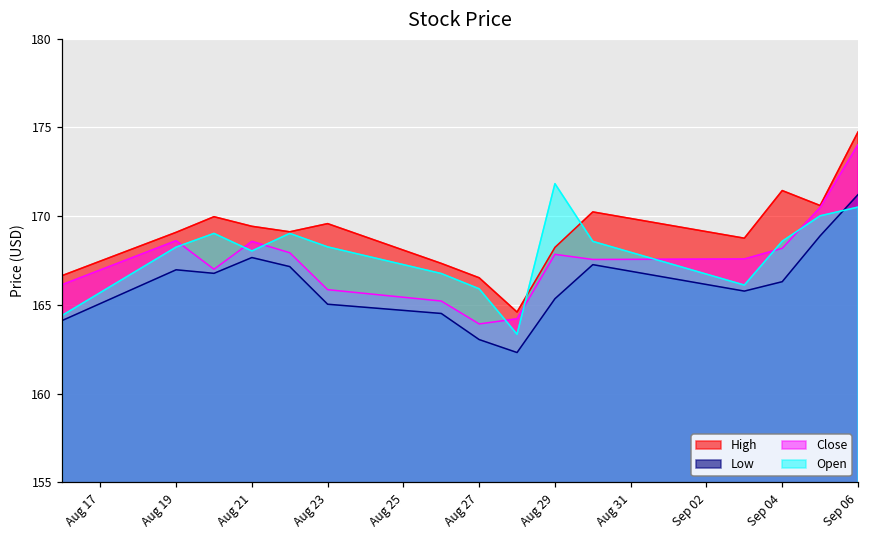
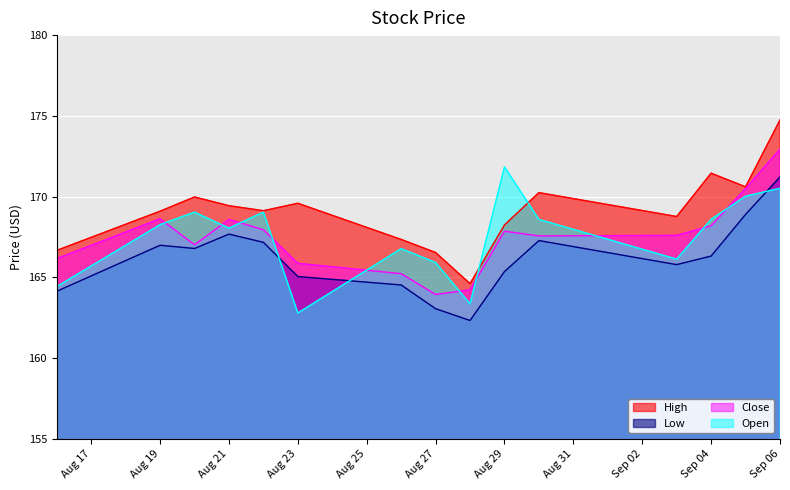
  {
    "High": {
      "Aug 19": 169.1,
      "Aug 21": 169.4,
      "Aug 23": 169.6,
      "Aug 27": 166.5,
      "Aug 29": 168.2,
      "Sep 04": 171.4,
      "Sep 06": 174.7
    },
    "Low": {
      "Aug 19": 167.0,
      "Aug 21": 167.7,
      "Aug 23": 165.0,
      "Aug 27": 163.1,
      "Aug 29": 165.4,
      "Sep 04": 166.3,
      "Sep 06": 171.2
    },
    "Close": {
      "Aug 19": 168.6,
      "Aug 21": 168.6,
      "Aug 23": 165.9,
      "Aug 27": 163.9,
      "Aug 29": 167.9,
      "Sep 04": 168.2,
-     "Sep 06": 174.0
+     "Sep 06": 172.9
    },
    "Open": {
      "Aug 19": 168.3,
      "Aug 21": 168.0,
-     "Aug 23": 168.3,
+     "Aug 23": 162.8,
      "Aug 27": 165.9,
      "Aug 29": 171.8,
      "Sep 04": 168.6,
      "Sep 06": 170.5
    }
  }
